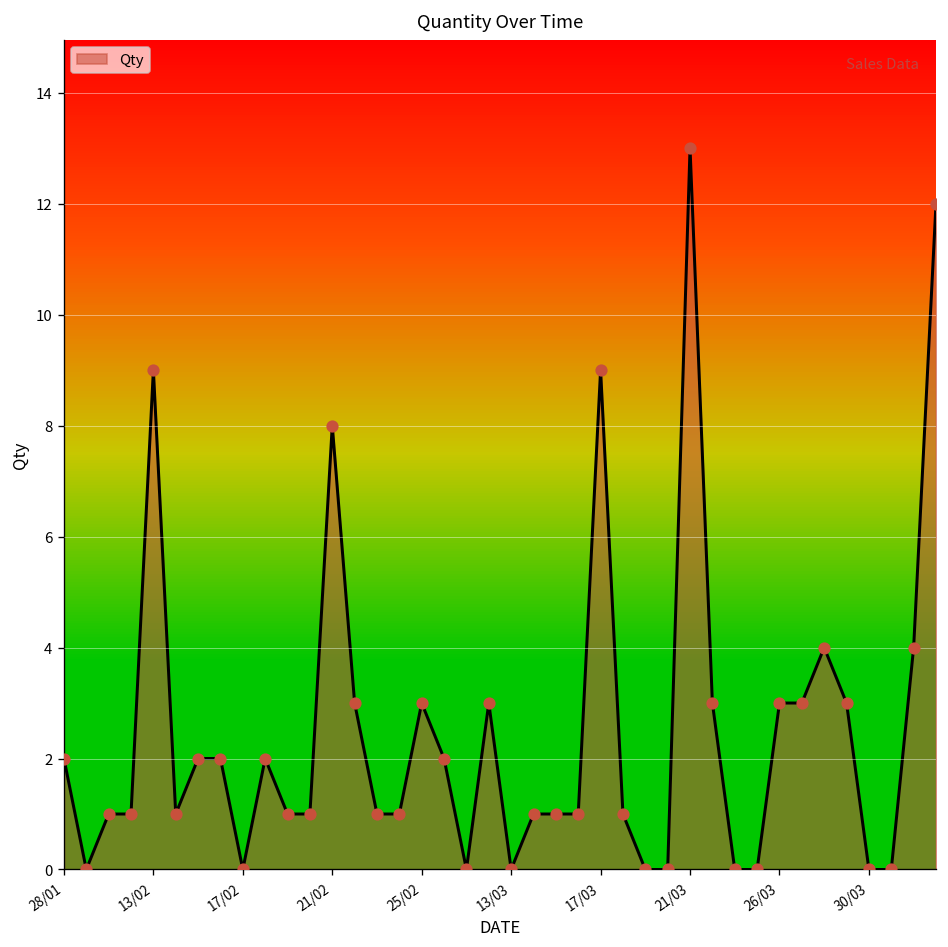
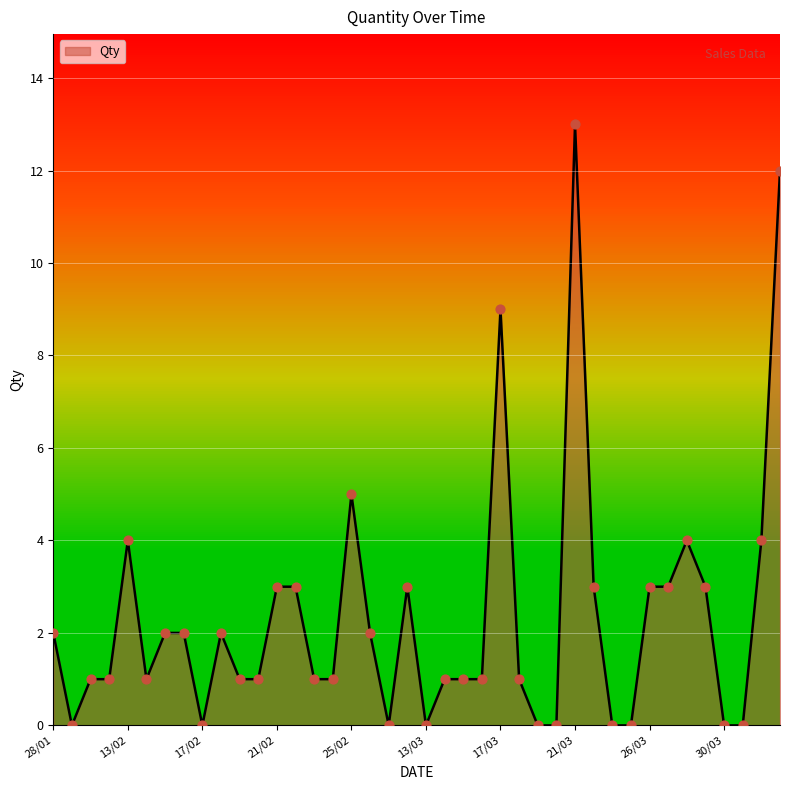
  {
    "Qty": {
-     "13/02": 9,
+     "13/02": 4,
      "17/02": 0,
-     "21/02": 8,
-     "25/02": 3,
+     "21/02": 3,
+     "25/02": 5,
      "13/03": 0,
      "17/03": 9,
      "21/03": 13,
      "26/03": 3,
      "30/03": 0
    }
  }
